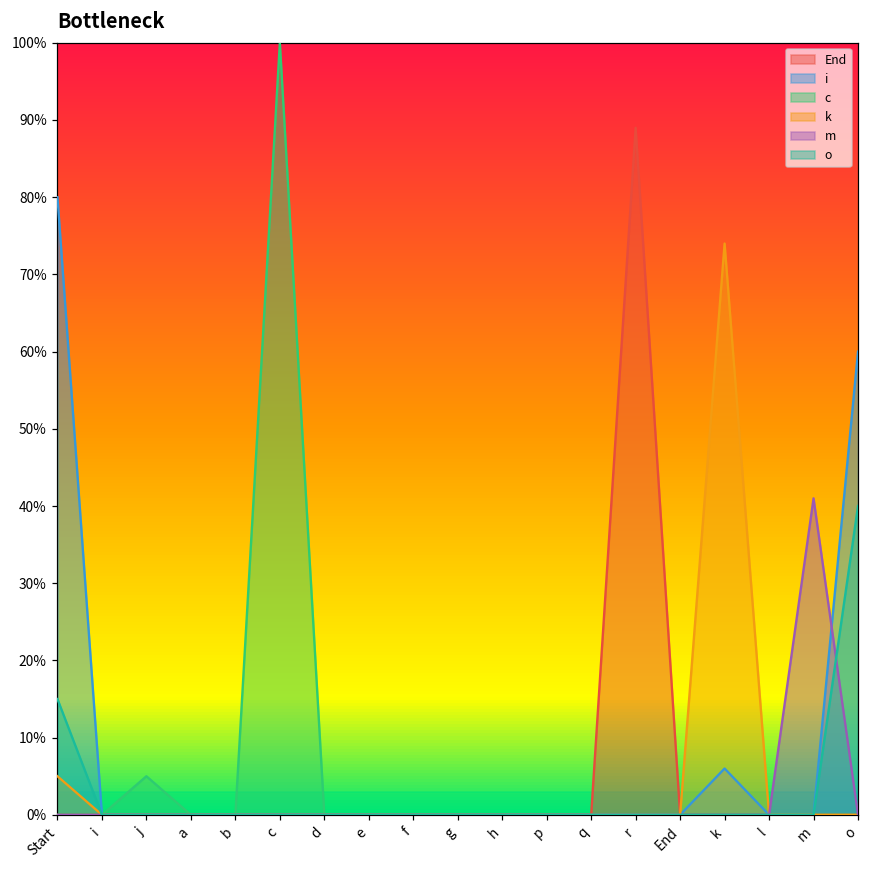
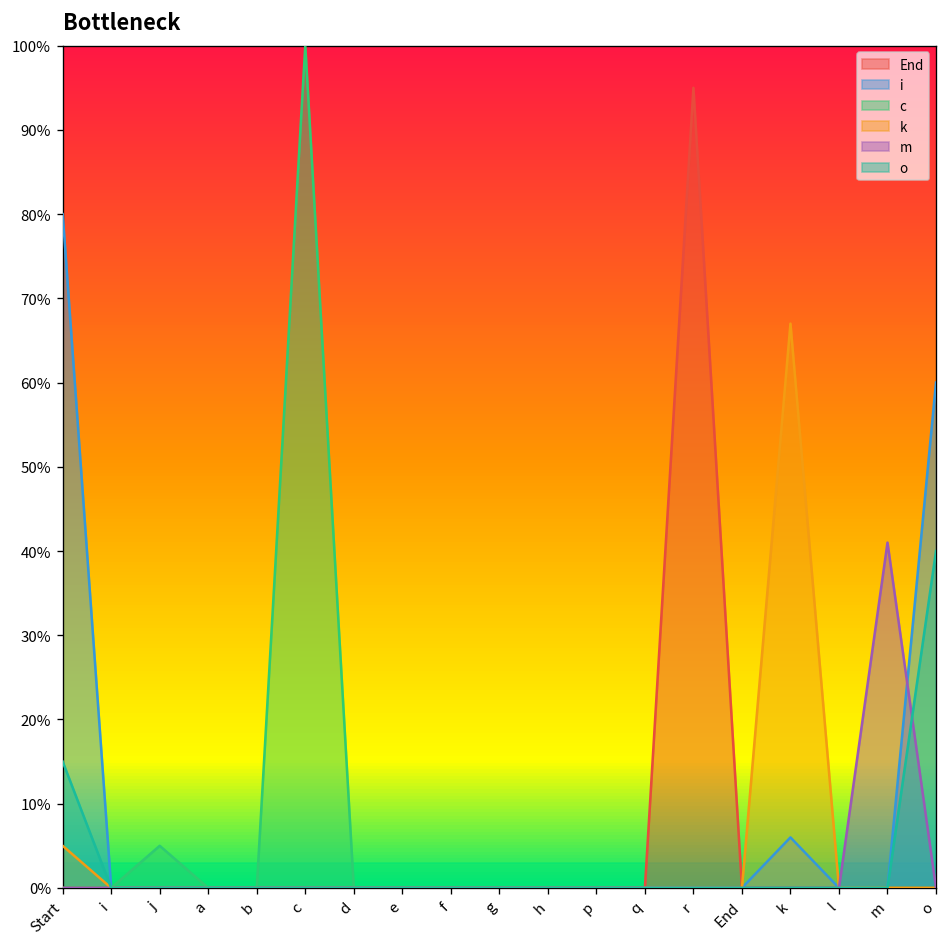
  {
    "End": {
-     "r": "89%"
+     "r": "95%"
    },
    "k": {
      "Start": "5%",
-     "k": "74%"
+     "k": "67%"
    },
    "m": {
      "m": "41%"
    }
  }
